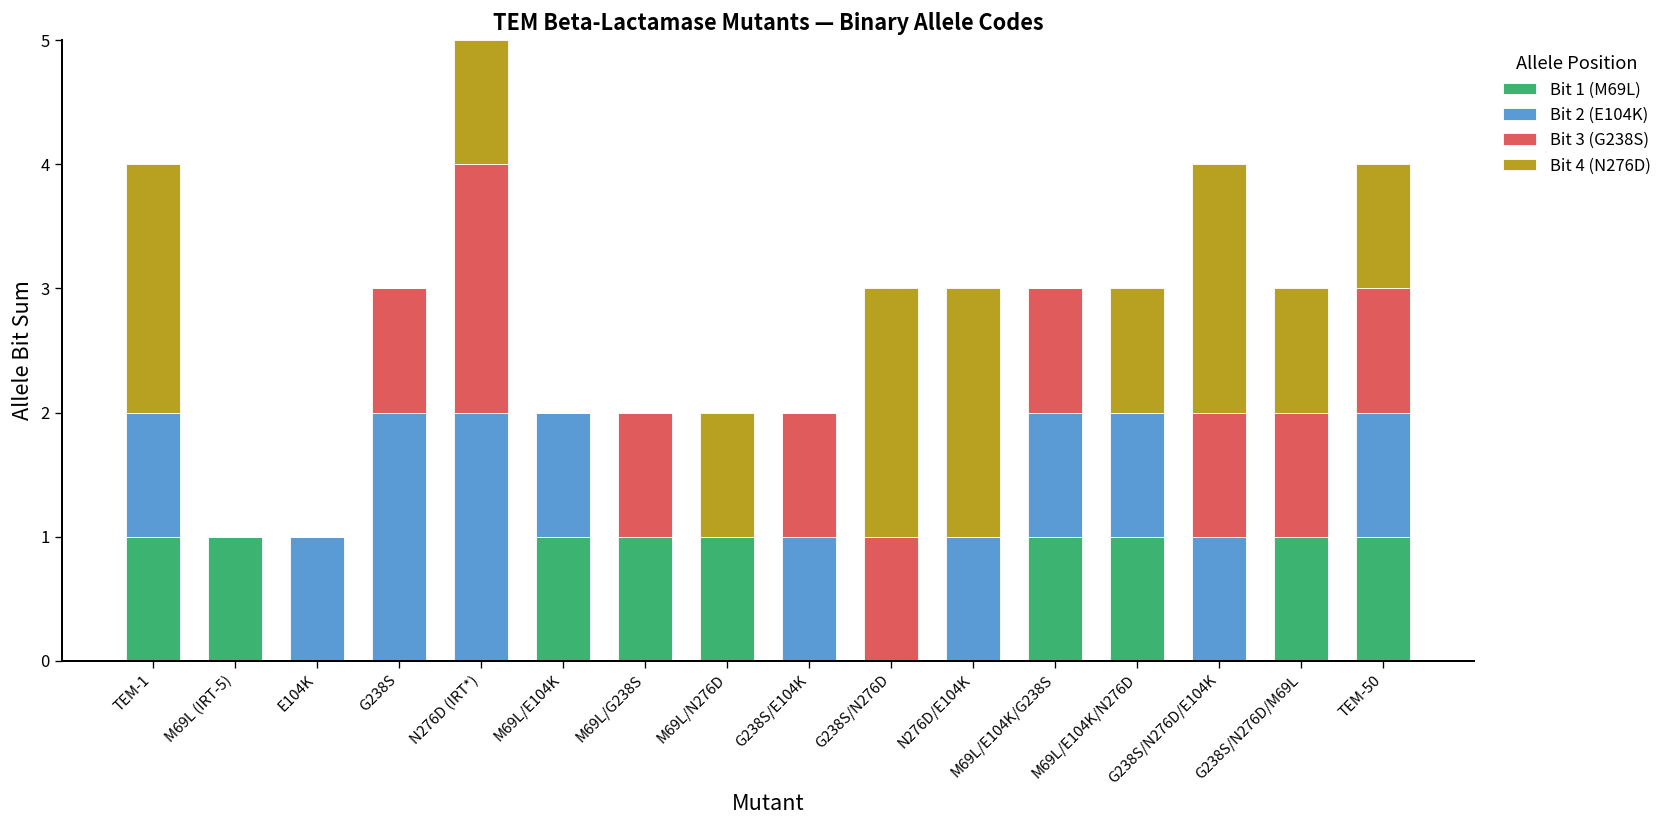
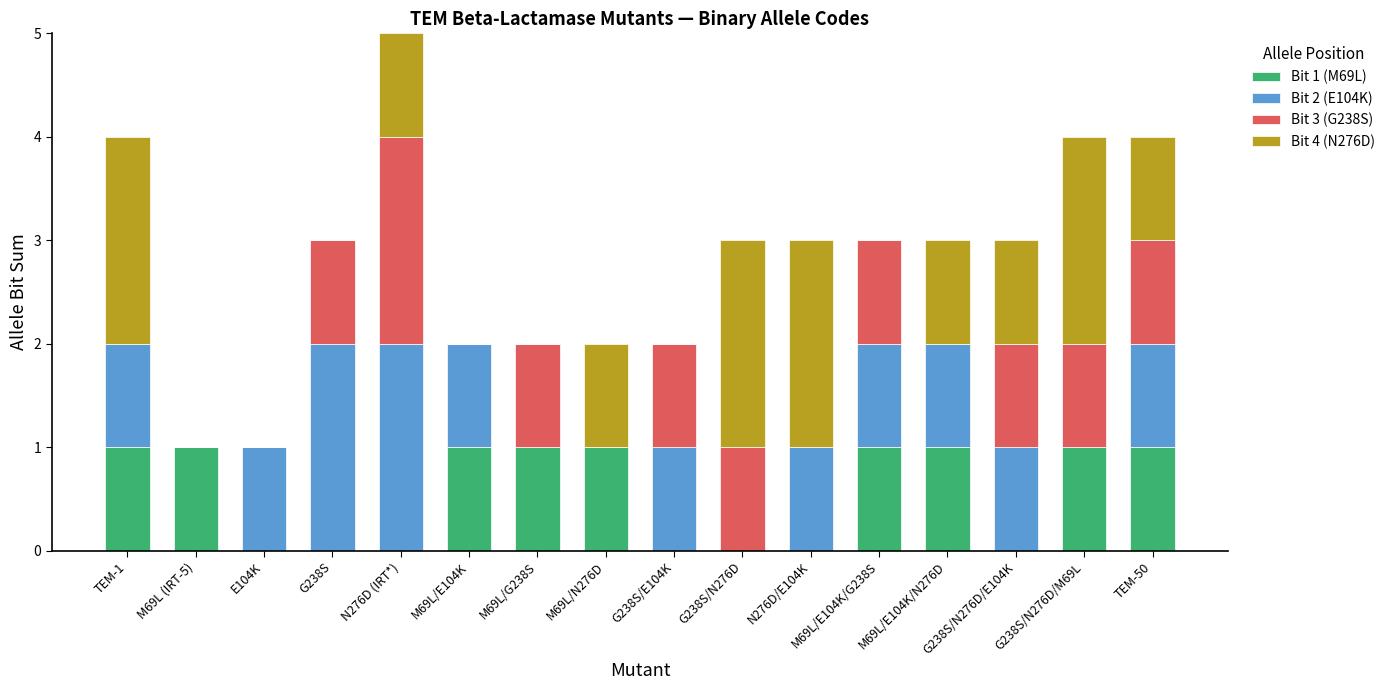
  {
    "Bit 1 (M69L)": {
      "TEM-1": 1,
      "M69L (IRT-5)": 1,
      "E104K": 0,
      "G238S": 0,
      "N276D (IRT*)": 0,
      "M69L/E104K": 1,
      "M69L/G238S": 1,
      "M69L/N276D": 1,
      "G238S/E104K": 0,
      "G238S/N276D": 0,
      "N276D/E104K": 0,
      "M69L/E104K/G238S": 1,
      "M69L/E104K/N276D": 1,
      "G238S/N276D/E104K": 0,
      "G238S/N276D/M69L": 1,
      "TEM-50": 1
    },
    "Bit 3 (G238S)": {
      "TEM-1": 0,
      "M69L (IRT-5)": 0,
      "E104K": 0,
      "G238S": 1,
      "N276D (IRT*)": 2,
      "M69L/E104K": 0,
      "M69L/G238S": 1,
      "M69L/N276D": 0,
      "G238S/E104K": 1,
      "G238S/N276D": 1,
      "N276D/E104K": 0,
      "M69L/E104K/G238S": 1,
      "M69L/E104K/N276D": 0,
      "G238S/N276D/E104K": 1,
      "G238S/N276D/M69L": 1,
      "TEM-50": 1
    },
    "Bit 4 (N276D)": {
      "TEM-1": 2,
      "M69L (IRT-5)": 0,
      "E104K": 0,
      "G238S": 0,
      "N276D (IRT*)": 1,
      "M69L/E104K": 0,
      "M69L/G238S": 0,
      "M69L/N276D": 1,
      "G238S/E104K": 0,
      "G238S/N276D": 2,
      "N276D/E104K": 2,
      "M69L/E104K/G238S": 0,
      "M69L/E104K/N276D": 1,
-     "G238S/N276D/E104K": 2,
-     "G238S/N276D/M69L": 1,
+     "G238S/N276D/E104K": 1,
+     "G238S/N276D/M69L": 2,
      "TEM-50": 1
    }
  }
